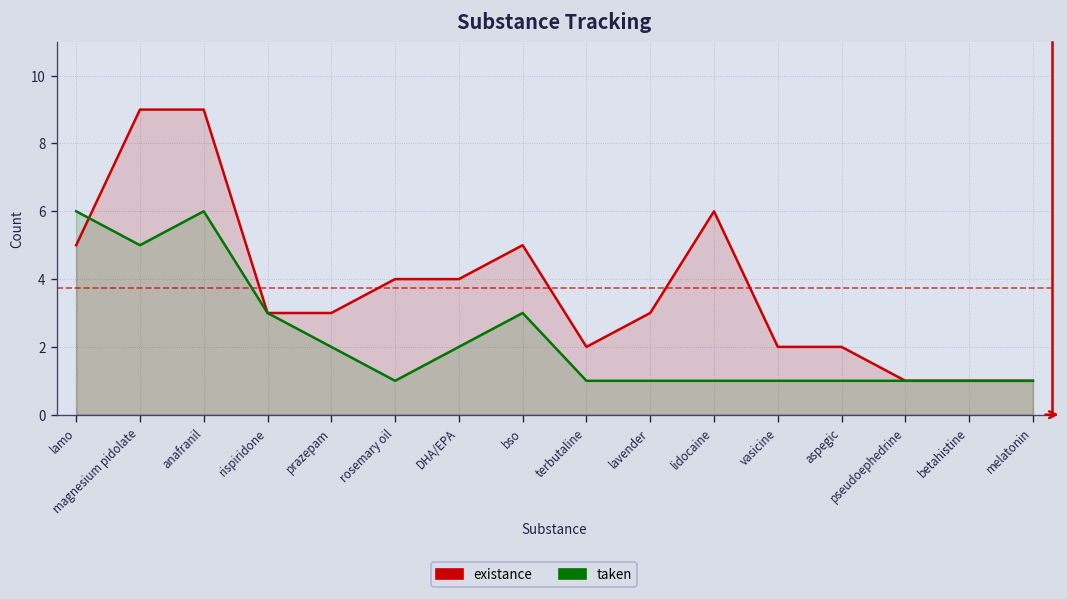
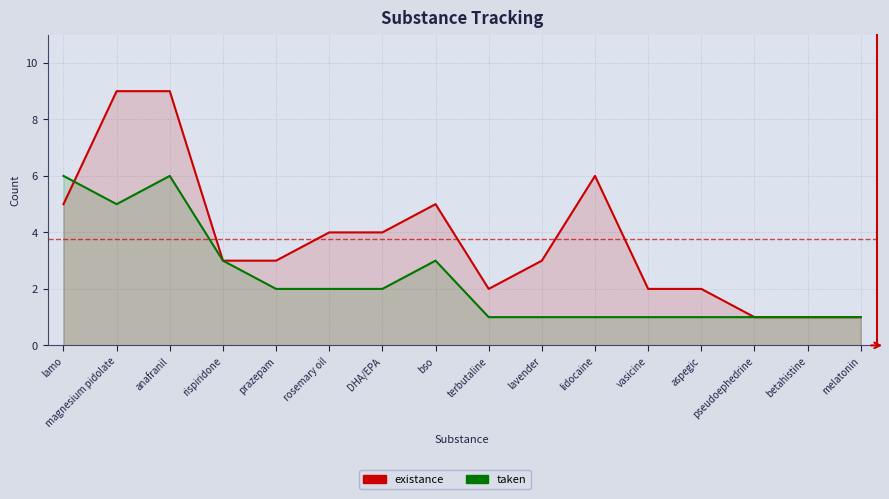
  {
    "existance": {
      "lamo": 5,
      "magnesium pidolate": 9,
      "anafranil": 9,
      "prazepam": 3,
      "rosemary oil": 4,
      "DHA/EPA": 4,
      "bso": 5,
      "terbutaline": 2,
      "lavender": 3,
      "lidocaine": 6,
      "vasicine": 2,
      "aspegic": 2
    },
    "taken": {
      "lamo": 6,
      "magnesium pidolate": 5,
      "anafranil": 6,
      "prazepam": 2,
-     "rosemary oil": 1,
+     "rosemary oil": 2,
      "DHA/EPA": 2,
      "bso": 3,
      "terbutaline": 1,
      "lavender": 1,
      "lidocaine": 1,
      "vasicine": 1,
      "aspegic": 1
    }
  }
